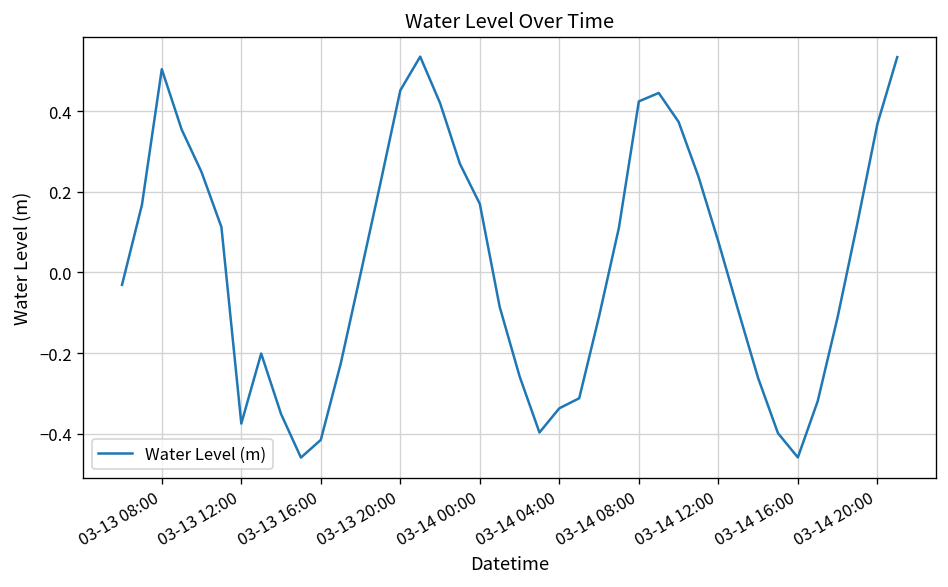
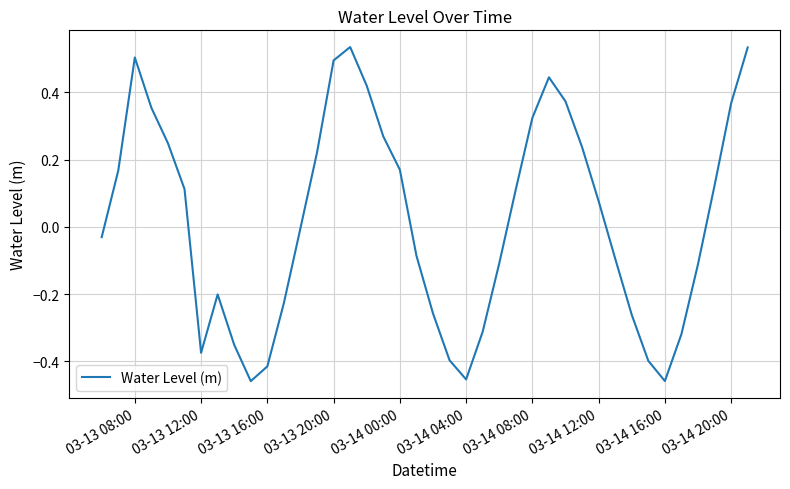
  {
    "03-13 08:00": 0.50,
    "03-13 12:00": -0.37,
    "03-13 16:00": -0.41,
-   "03-13 20:00": 0.45,
+   "03-13 20:00": 0.50,
    "03-14 00:00": 0.17,
-   "03-14 04:00": -0.34,
-   "03-14 08:00": 0.42,
+   "03-14 04:00": -0.45,
+   "03-14 08:00": 0.32,
    "03-14 12:00": 0.08,
    "03-14 16:00": -0.46,
    "03-14 20:00": 0.37
  }
